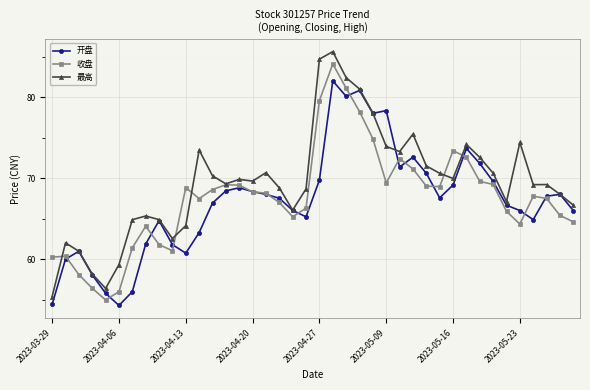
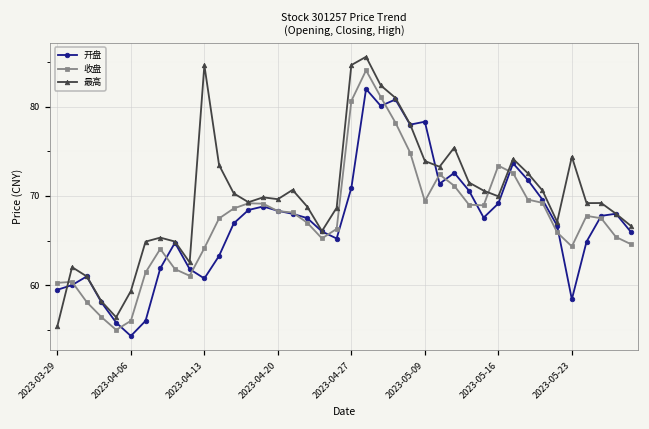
  {
    "开盘": {
-     "2023-03-29": 54,
+     "2023-03-29": 59,
      "2023-04-06": 54,
      "2023-04-13": 61,
-     "2023-04-27": 70,
+     "2023-04-27": 71,
      "2023-05-09": 78,
      "2023-05-16": 69,
-     "2023-05-23": 66
+     "2023-05-23": 58
    },
    "收盘": {
      "2023-03-29": 60,
      "2023-04-06": 56,
-     "2023-04-13": 69,
-     "2023-04-27": 80,
+     "2023-04-13": 64,
+     "2023-04-27": 81,
      "2023-05-09": 69,
      "2023-05-16": 73,
      "2023-05-23": 64
    },
    "最高": {
      "2023-03-29": 55,
      "2023-04-06": 59,
-     "2023-04-13": 64,
+     "2023-04-13": 85,
      "2023-04-20": 70,
      "2023-04-27": 85,
      "2023-05-09": 74,
      "2023-05-16": 70,
      "2023-05-23": 74
    }
  }
